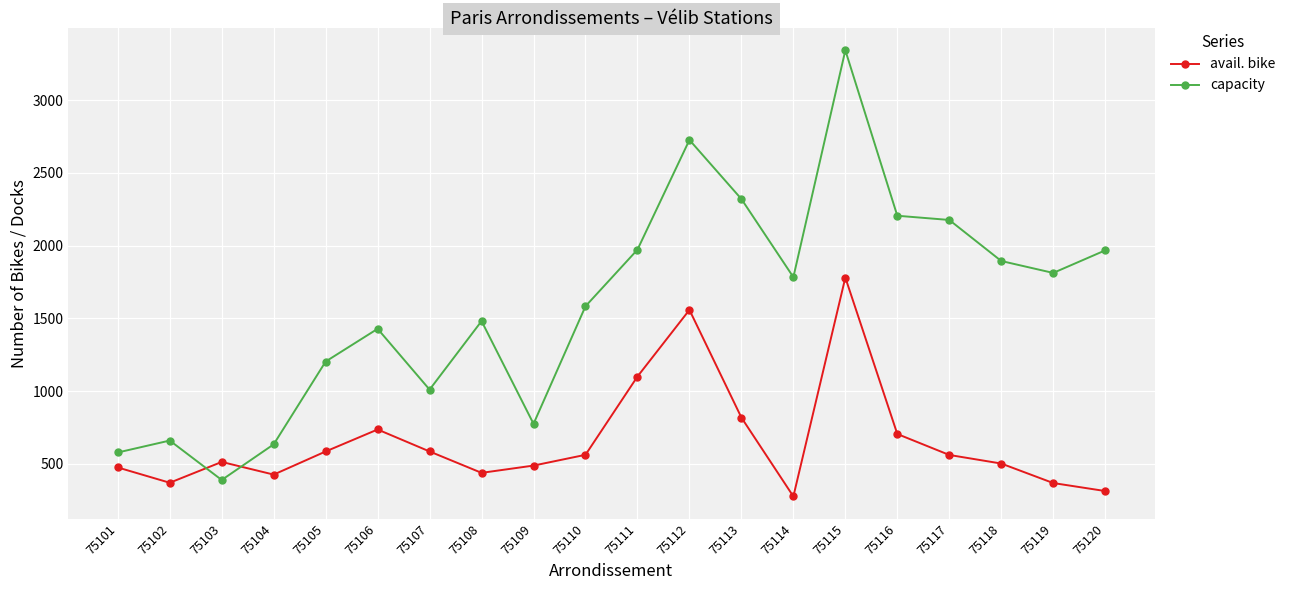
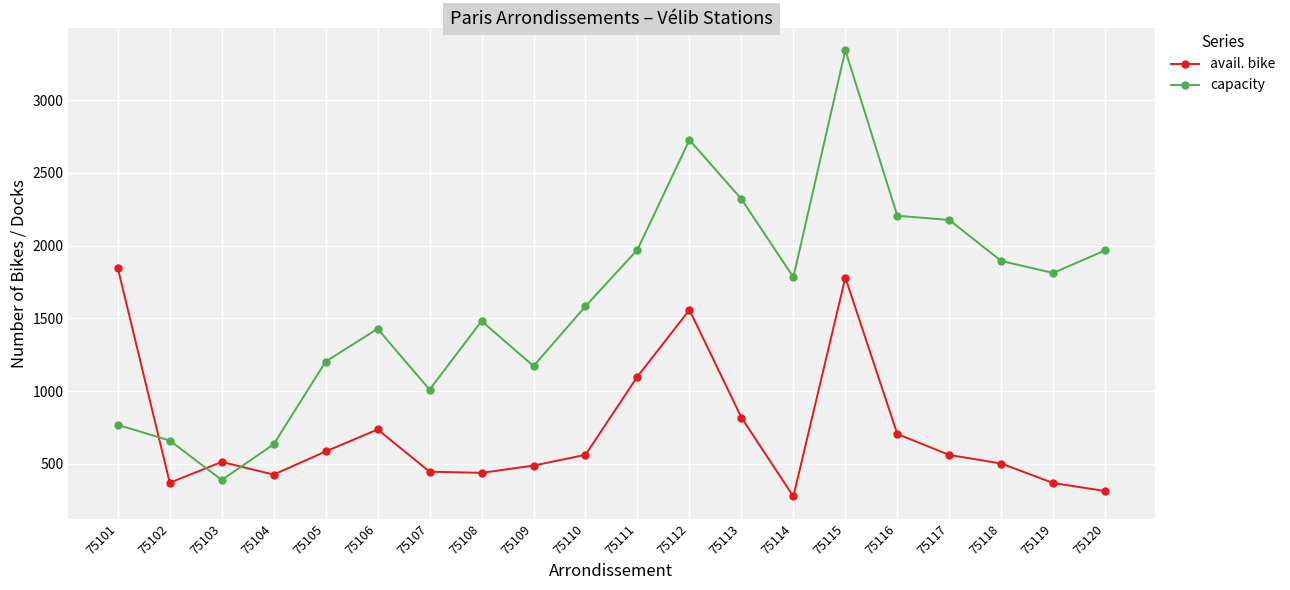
  {
    "avail. bike": {
-     "75101": 480,
+     "75101": 1850,
      "75102": 370,
      "75103": 510,
      "75104": 430,
      "75105": 590,
      "75106": 740,
-     "75107": 590,
+     "75107": 450,
      "75108": 440,
      "75109": 490,
      "75110": 560,
      "75111": 1100,
      "75112": 1560,
      "75113": 820,
      "75114": 280,
      "75115": 1780,
      "75116": 710,
      "75117": 560,
      "75118": 500,
      "75119": 370,
      "75120": 310
    },
    "capacity": {
-     "75101": 580,
+     "75101": 770,
      "75102": 660,
      "75103": 390,
      "75104": 630,
      "75105": 1200,
      "75106": 1430,
      "75107": 1010,
      "75108": 1480,
-     "75109": 780,
+     "75109": 1170,
      "75110": 1580,
      "75111": 1970,
      "75112": 2730,
      "75113": 2320,
      "75114": 1780,
      "75115": 3340,
      "75116": 2210,
      "75117": 2180,
      "75118": 1890,
      "75119": 1810,
      "75120": 1970
    }
  }
